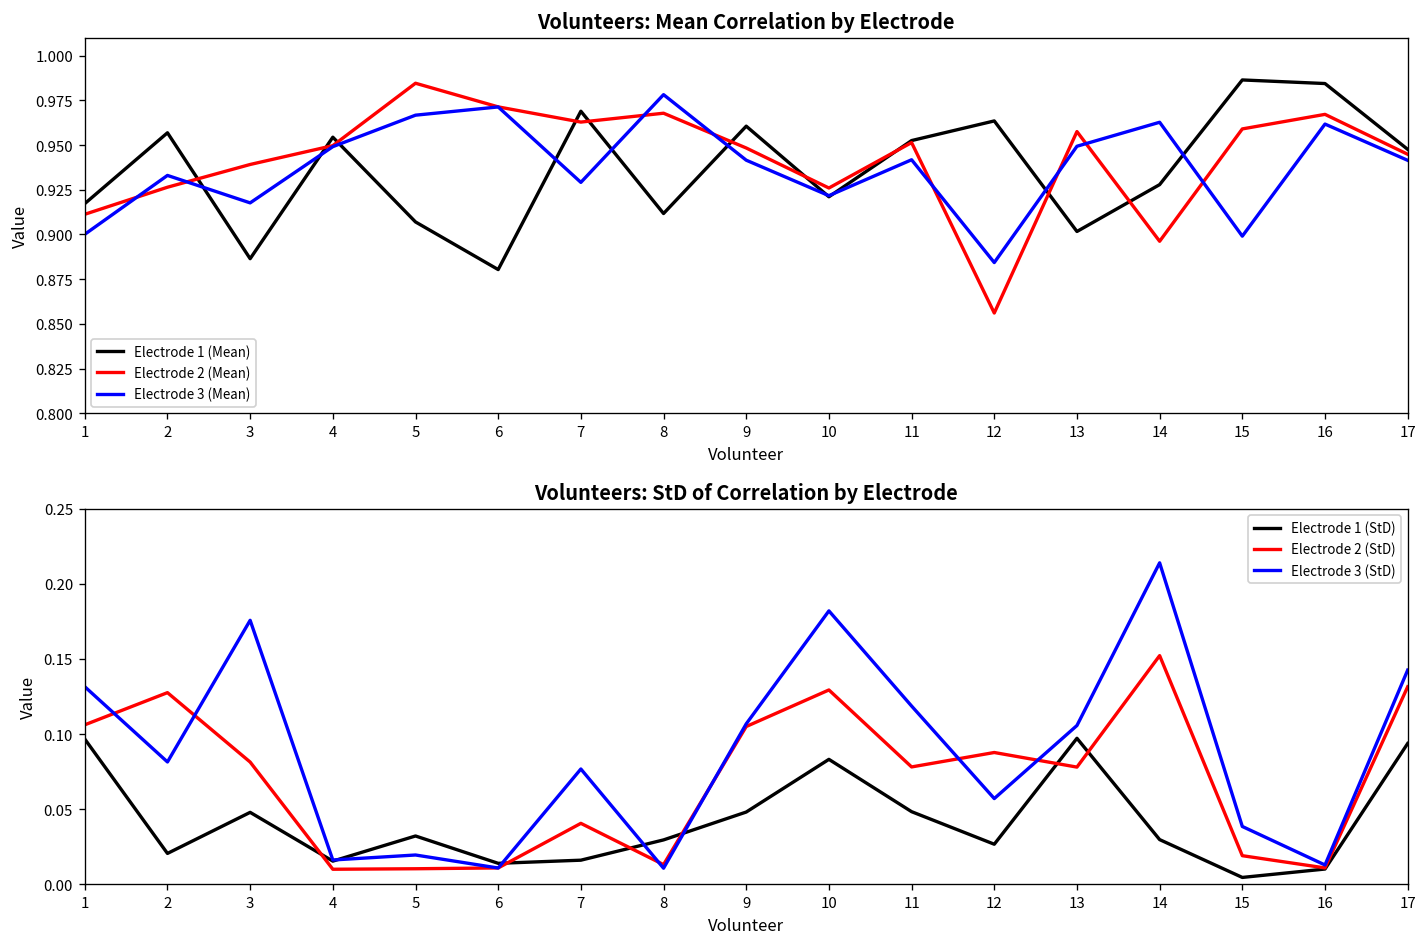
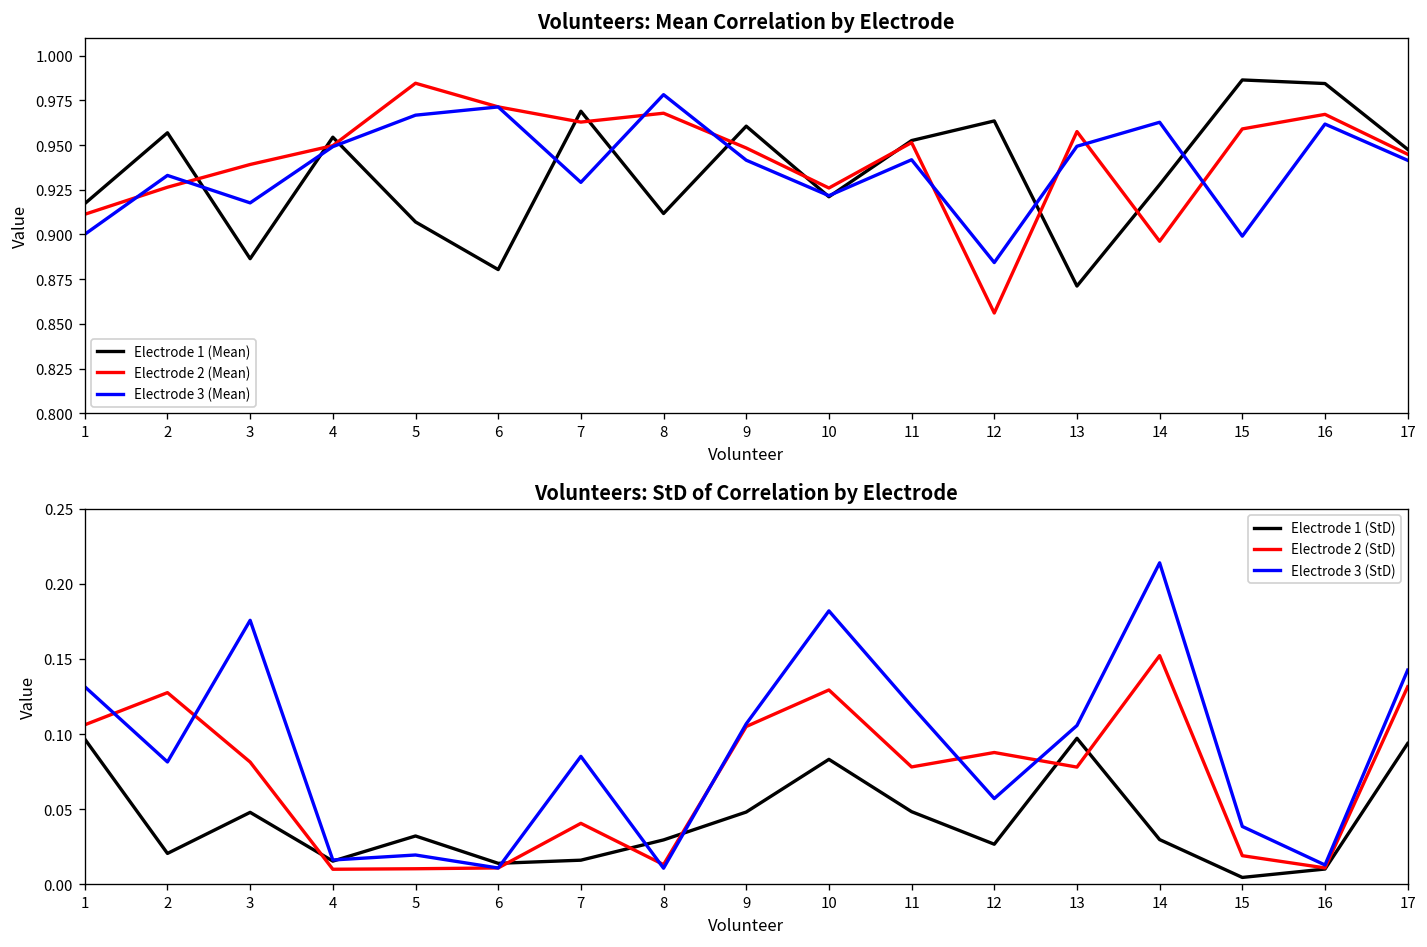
  {
    "Volunteers: Mean Correlation by Electrode": {
      "Electrode 1 (Mean)": {
        "1": 0.917,
        "2": 0.957,
        "3": 0.886,
        "4": 0.954,
        "5": 0.907,
        "6": 0.880,
        "7": 0.969,
        "8": 0.912,
        "9": 0.961,
        "12": 0.964,
-       "13": 0.902,
+       "13": 0.871,
        "14": 0.928,
        "15": 0.986,
        "16": 0.984,
        "17": 0.948
      },
      "Electrode 2 (Mean)": {
        "1": 0.911,
        "2": 0.926,
        "3": 0.939,
        "5": 0.985,
        "7": 0.963,
        "8": 0.968,
        "9": 0.948,
        "10": 0.926,
        "12": 0.856,
        "13": 0.958,
        "14": 0.896,
        "15": 0.959,
        "16": 0.967,
        "17": 0.945
      },
      "Electrode 3 (Mean)": {
        "1": 0.900,
        "2": 0.933,
        "3": 0.918,
        "5": 0.967,
        "7": 0.929,
        "8": 0.978,
        "9": 0.942,
        "11": 0.942,
        "12": 0.884,
        "13": 0.949,
        "14": 0.963,
        "15": 0.899,
        "16": 0.962,
        "17": 0.941
      }
    },
    "Volunteers: StD of Correlation by Electrode": {
      "Electrode 1 (StD)": {
        "1": 0.097,
        "2": 0.021,
        "3": 0.048,
        "5": 0.032,
        "6": 0.014,
        "7": 0.016,
        "8": 0.030,
        "9": 0.048,
        "10": 0.083,
        "11": 0.048,
        "12": 0.027,
        "13": 0.097,
        "14": 0.030,
        "15": 0.005,
        "17": 0.094
      },
      "Electrode 2 (StD)": {
        "1": 0.106,
        "2": 0.128,
        "3": 0.081,
        "4": 0.010,
        "5": 0.010,
        "7": 0.041,
        "8": 0.013,
        "10": 0.129,
        "11": 0.078,
        "12": 0.088,
        "13": 0.078,
        "14": 0.152,
        "15": 0.019,
        "17": 0.132
      },
      "Electrode 3 (StD)": {
        "1": 0.132,
        "2": 0.081,
        "3": 0.176,
        "5": 0.019,
-       "7": 0.077,
+       "7": 0.085,
        "8": 0.011,
        "10": 0.182,
        "11": 0.119,
        "12": 0.057,
        "13": 0.106,
        "14": 0.214,
        "15": 0.038,
        "17": 0.143
      }
    }
  }
